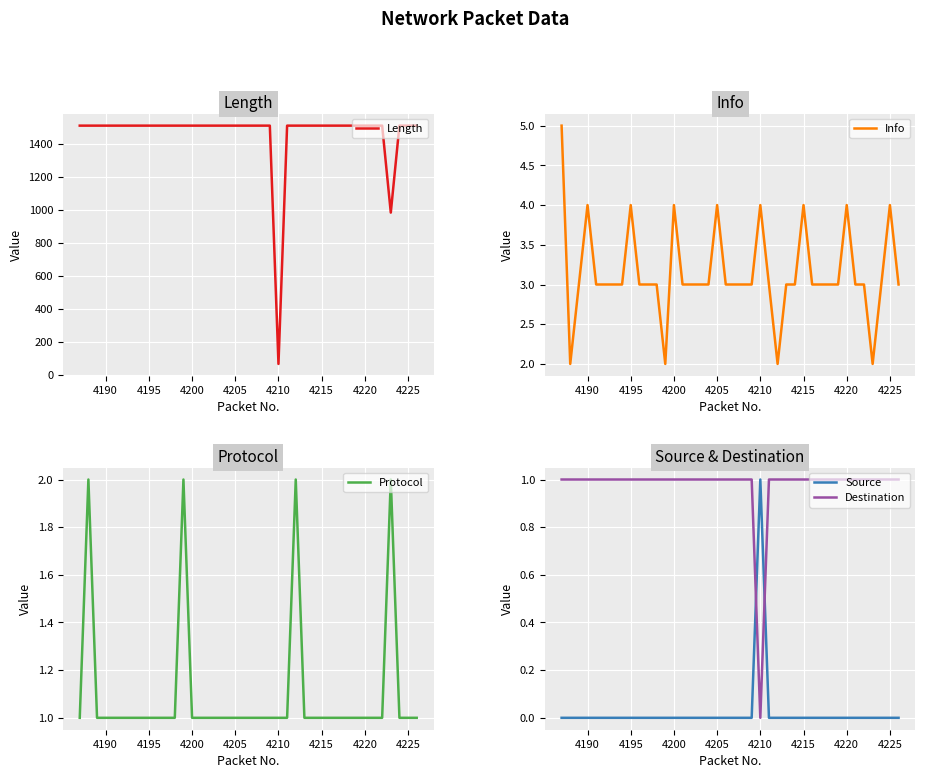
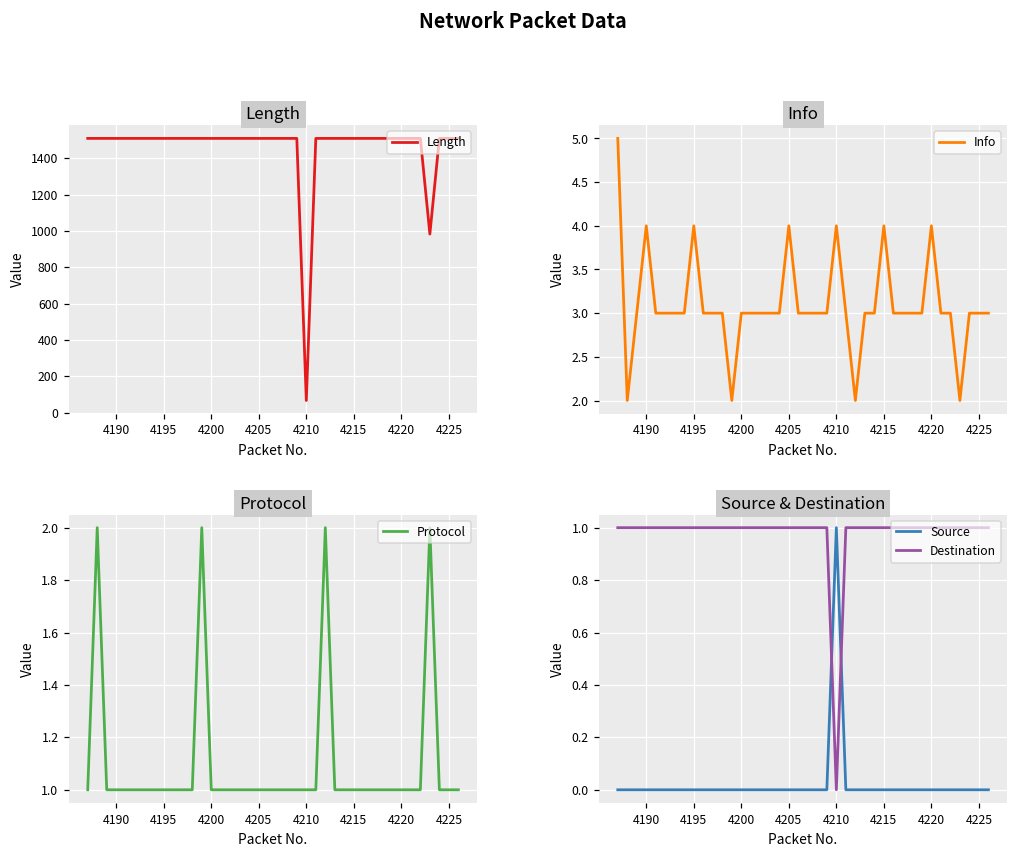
  {
    "Length": {
      "4190": 1510,
      "4195": 1510,
      "4200": 1510,
      "4205": 1510,
      "4210": 70,
      "4215": 1510
    },
    "Info": {
      "4190": 4,
      "4195": 4,
-     "4200": 4,
+     "4200": 3,
      "4205": 4,
      "4210": 4,
      "4215": 4,
      "4220": 4,
-     "4225": 4
+     "4225": 3
    },
    "Protocol": {
      "4190": 1.00,
      "4195": 1.00,
      "4200": 1.00,
      "4205": 1.00,
      "4210": 1.00,
      "4215": 1.00,
      "4220": 1.00,
      "4225": 1.00
    },
    "Source & Destination": {
      "Source": {
        "4190": 0.00,
        "4195": 0.00,
        "4200": 0.00,
        "4205": 0.00,
        "4210": 1.00,
        "4215": 0.00,
        "4220": 0.00,
        "4225": 0.00
      },
      "Destination": {
        "4190": 1.00,
        "4195": 1.00,
        "4200": 1.00,
        "4205": 1.00,
        "4210": 0.00,
        "4215": 1.00
      }
    }
  }
